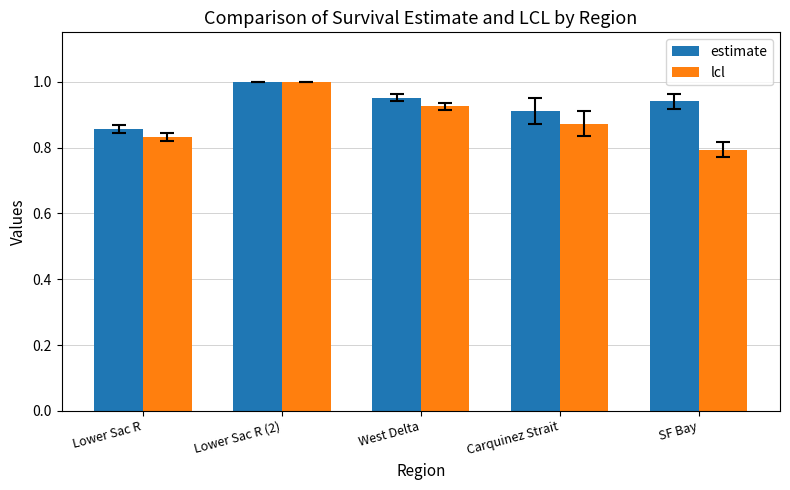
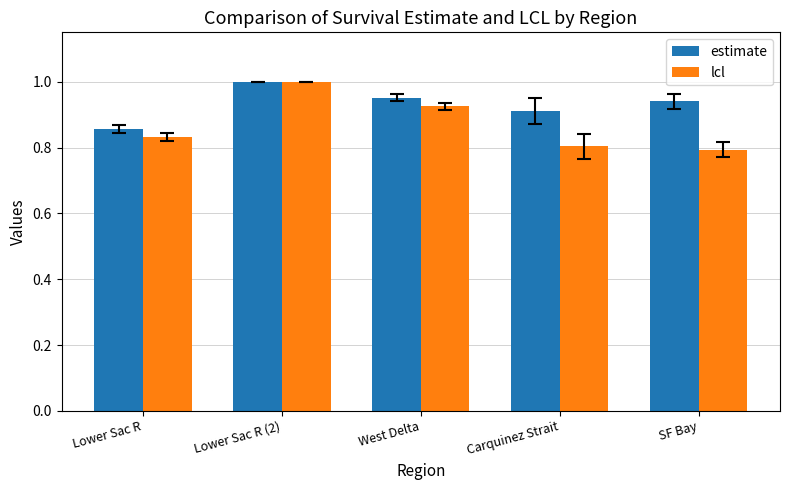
  {
    "lcl": {
      "Lower Sac R": 0.83,
      "Lower Sac R (2)": 1.00,
      "West Delta": 0.93,
-     "Carquinez Strait": 0.87,
+     "Carquinez Strait": 0.80,
      "SF Bay": 0.79
    }
  }
